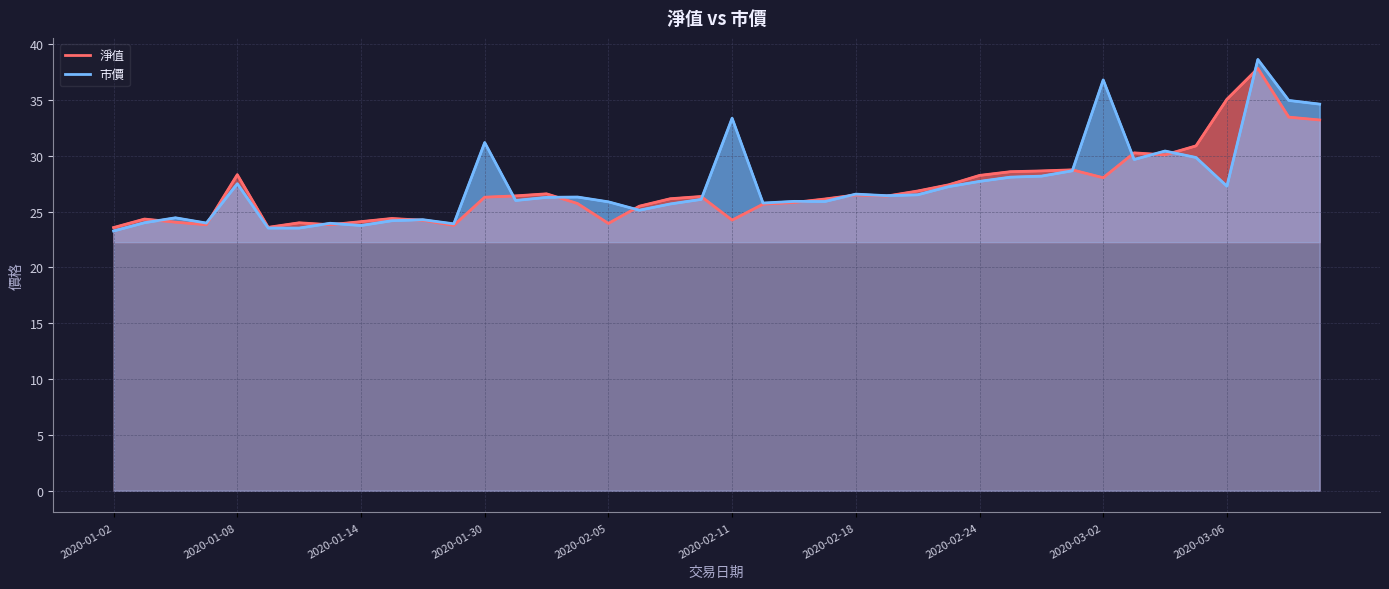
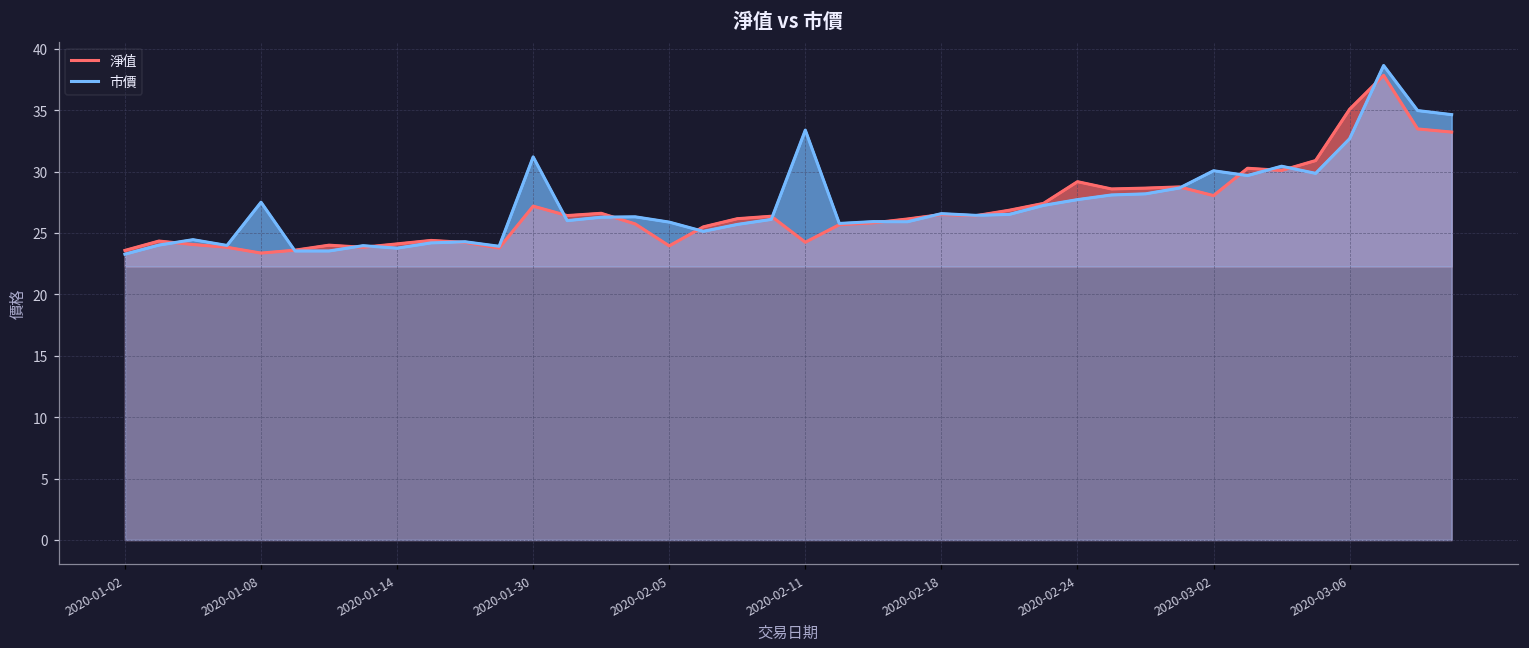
  {
    "淨值": {
      "2020-01-02": 23.6,
-     "2020-01-08": 28.3,
+     "2020-01-08": 23.4,
      "2020-01-14": 24.1,
-     "2020-01-30": 26.3,
+     "2020-01-30": 27.2,
      "2020-02-05": 23.9,
      "2020-02-11": 24.2,
-     "2020-02-24": 28.2,
+     "2020-02-24": 29.2,
      "2020-03-02": 28.0,
      "2020-03-06": 35.1
    },
    "市價": {
      "2020-01-02": 23.3,
      "2020-01-08": 27.5,
      "2020-01-14": 23.8,
      "2020-01-30": 31.2,
      "2020-02-05": 25.9,
      "2020-02-11": 33.4,
      "2020-02-24": 27.7,
-     "2020-03-02": 36.8,
-     "2020-03-06": 27.3
+     "2020-03-02": 30.1,
+     "2020-03-06": 32.7
    }
  }
